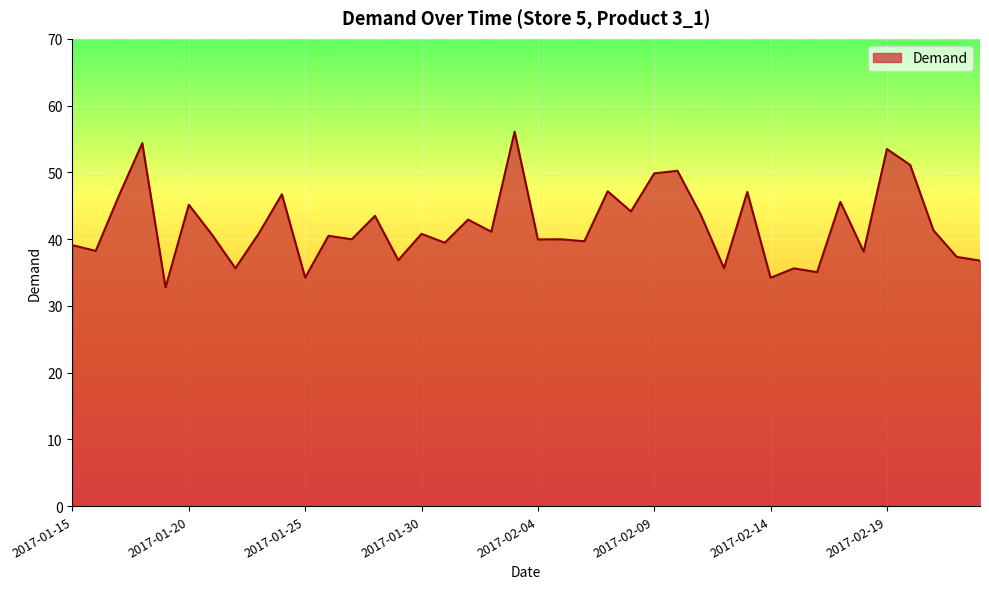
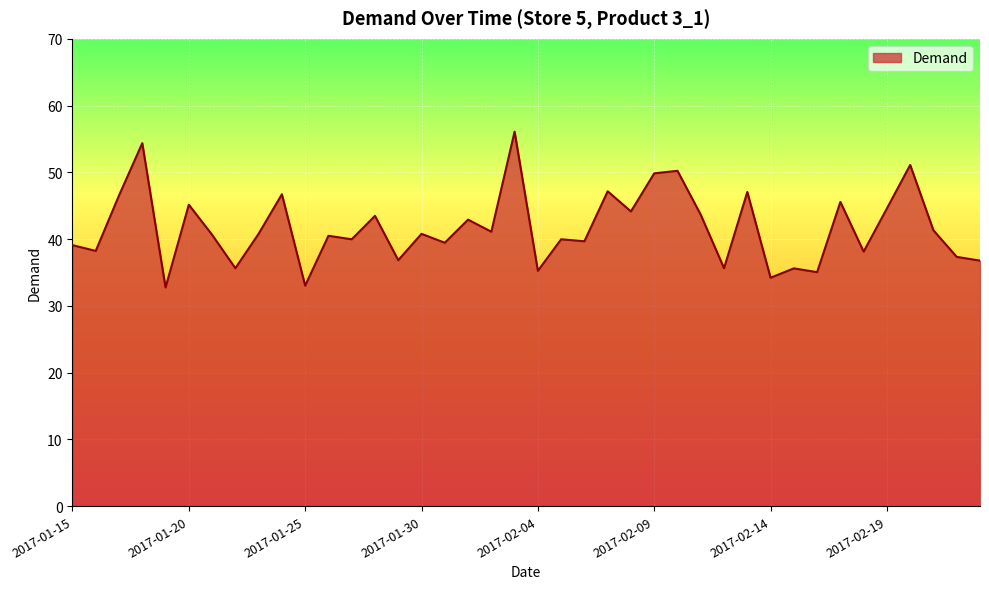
  {
    "2017-01-15": 39,
    "2017-01-20": 45,
-   "2017-01-25": 34,
+   "2017-01-25": 33,
    "2017-01-30": 41,
-   "2017-02-04": 40,
+   "2017-02-04": 35,
    "2017-02-09": 50,
    "2017-02-14": 34,
-   "2017-02-19": 53
+   "2017-02-19": 45
  }
